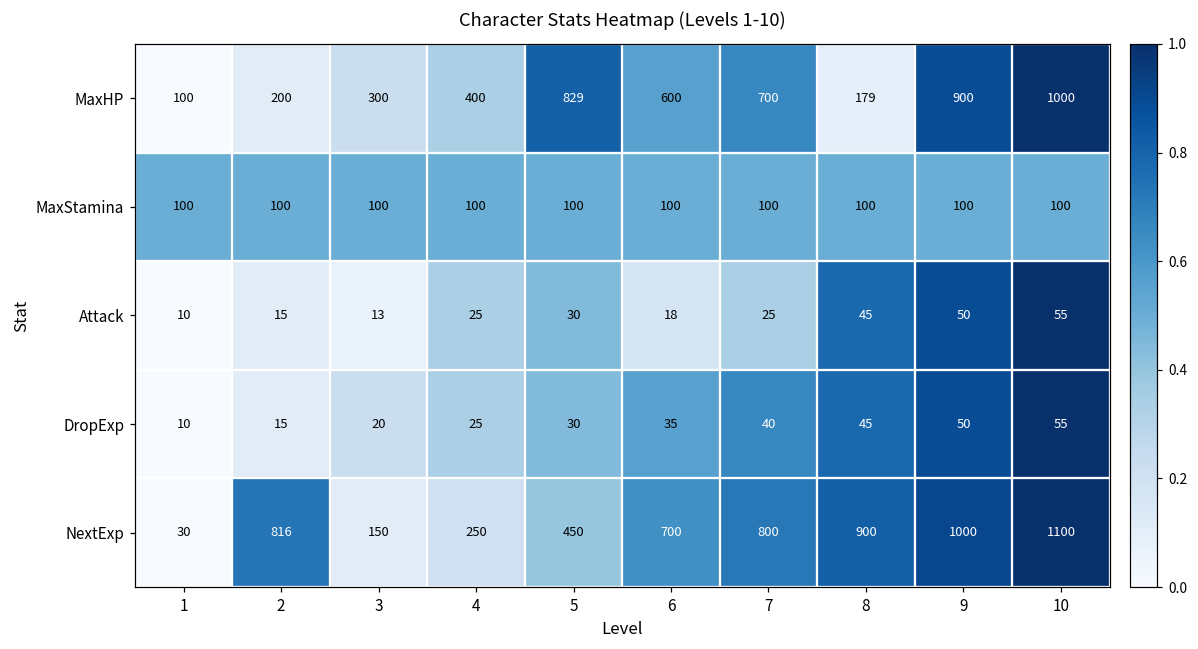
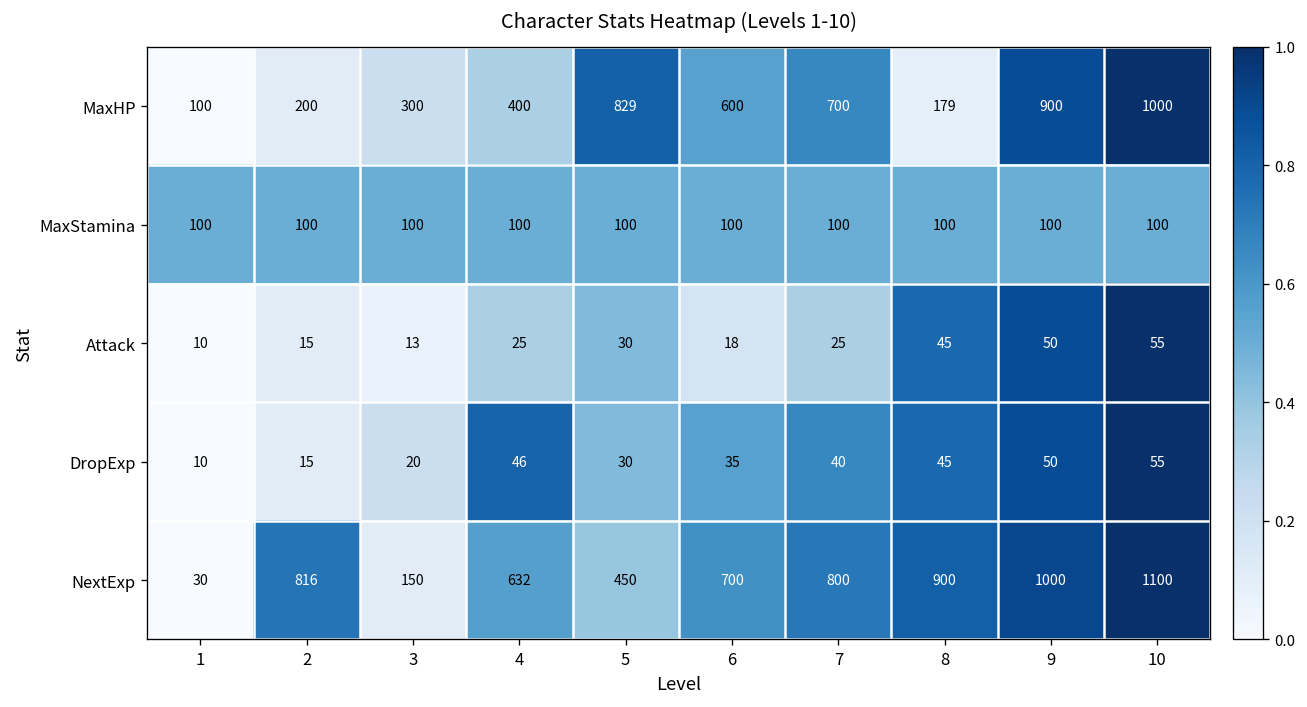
  {
    "MaxHP": {
      "1": 100,
      "2": 200,
      "3": 300,
      "4": 400,
      "5": 829,
      "6": 600,
      "7": 700,
      "8": 179,
      "9": 900,
      "10": 1000
    },
    "MaxStamina": {
      "1": 100,
      "2": 100,
      "3": 100,
      "4": 100,
      "5": 100,
      "6": 100,
      "7": 100,
      "8": 100,
      "9": 100,
      "10": 100
    },
    "Attack": {
      "1": 10,
      "2": 15,
      "3": 13,
      "4": 25,
      "5": 30,
      "6": 18,
      "7": 25,
      "8": 45,
      "9": 50,
      "10": 55
    },
    "DropExp": {
      "1": 10,
      "2": 15,
      "3": 20,
-     "4": 25,
+     "4": 46,
      "5": 30,
      "6": 35,
      "7": 40,
      "8": 45,
      "9": 50,
      "10": 55
    },
    "NextExp": {
      "1": 30,
      "2": 816,
      "3": 150,
-     "4": 250,
+     "4": 632,
      "5": 450,
      "6": 700,
      "7": 800,
      "8": 900,
      "9": 1000,
      "10": 1100
    }
  }
